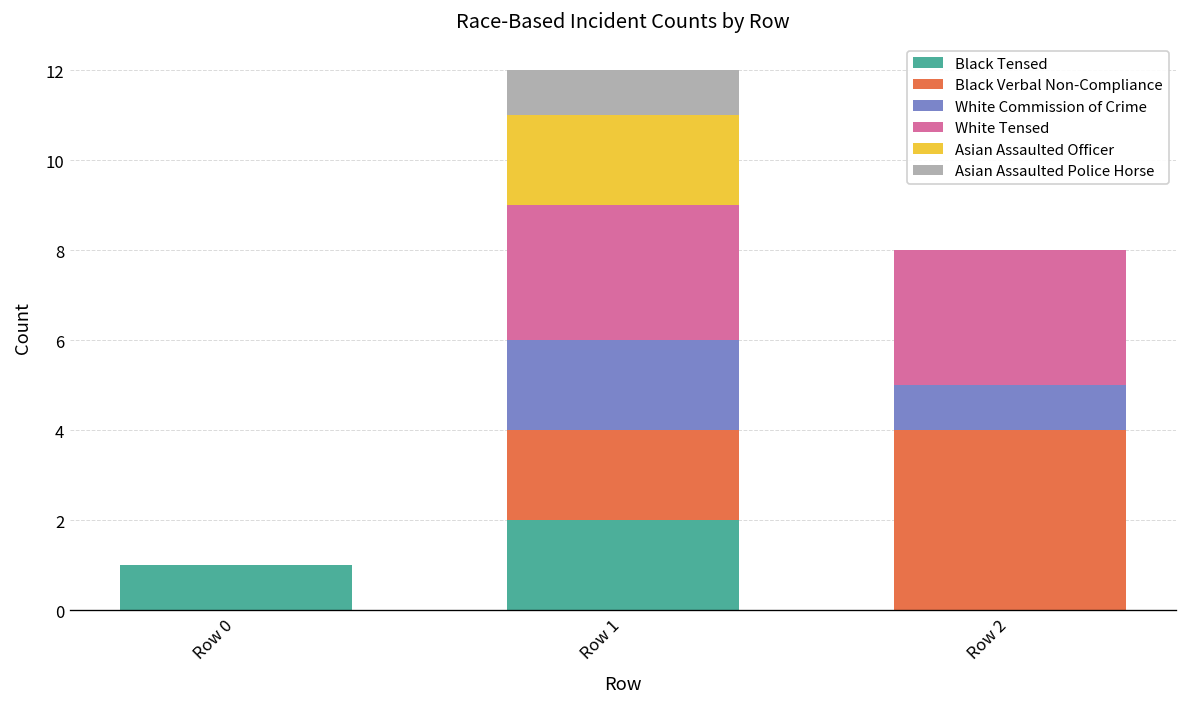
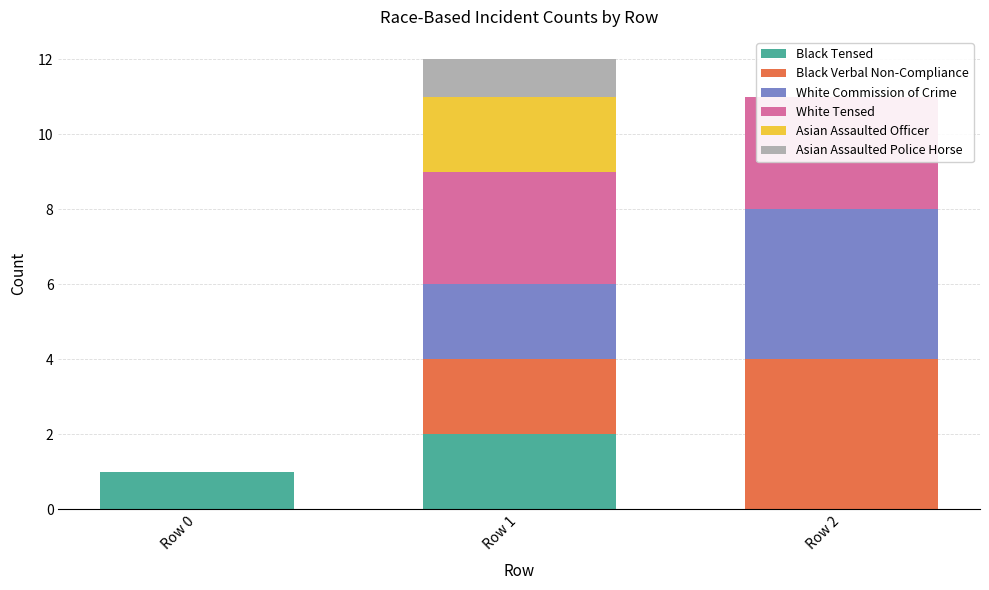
  {
    "Black Tensed": {
      "Row 0": 1,
      "Row 1": 2,
      "Row 2": 0
    },
    "White Commission of Crime": {
      "Row 0": 0,
      "Row 1": 2,
-     "Row 2": 1
+     "Row 2": 4
    },
    "White Tensed": {
      "Row 0": 0,
      "Row 1": 3
    },
    "Asian Assaulted Officer": {
      "Row 0": 0,
      "Row 1": 2
    },
    "Asian Assaulted Police Horse": {
      "Row 0": 0,
      "Row 1": 1
    }
  }
